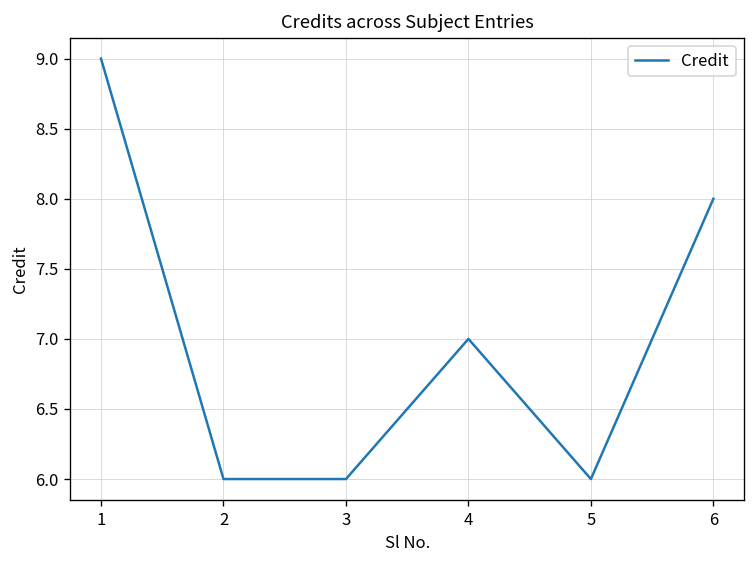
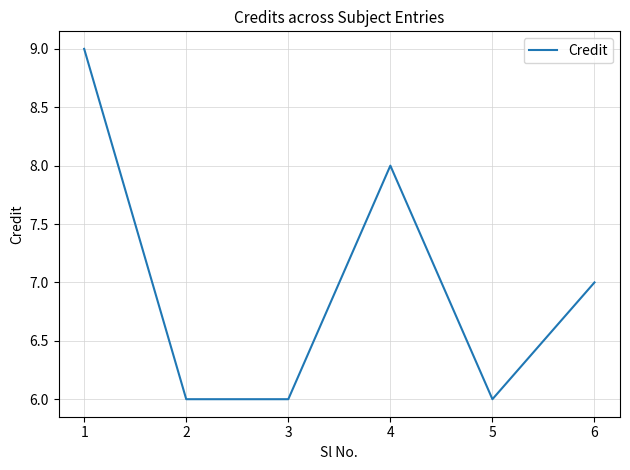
  {
    "1": 9,
    "2": 6,
    "3": 6,
-   "4": 7,
+   "4": 8,
    "5": 6,
-   "6": 8
+   "6": 7
  }
